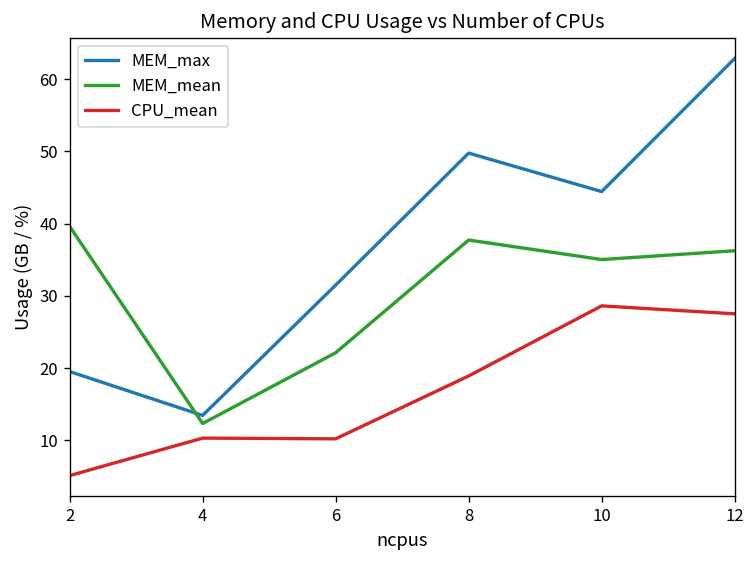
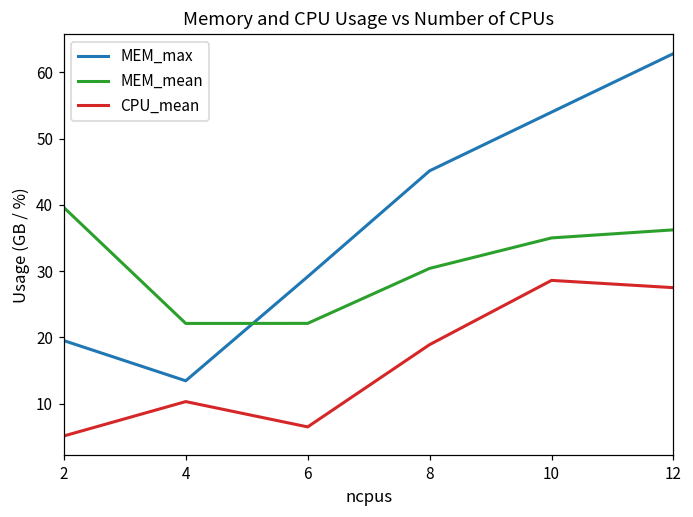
  {
    "MEM_max": {
      "2": 20,
      "4": 13,
-     "6": 31,
-     "8": 50,
-     "10": 44,
+     "6": 29,
+     "8": 45,
+     "10": 54,
      "12": 63
    },
    "MEM_mean": {
      "2": 40,
-     "4": 12,
+     "4": 22,
      "6": 22,
-     "8": 38,
+     "8": 30,
      "10": 35,
      "12": 36
    },
    "CPU_mean": {
      "2": 5,
      "4": 10,
-     "6": 10,
+     "6": 6,
      "8": 19,
      "10": 29,
      "12": 28
    }
  }
